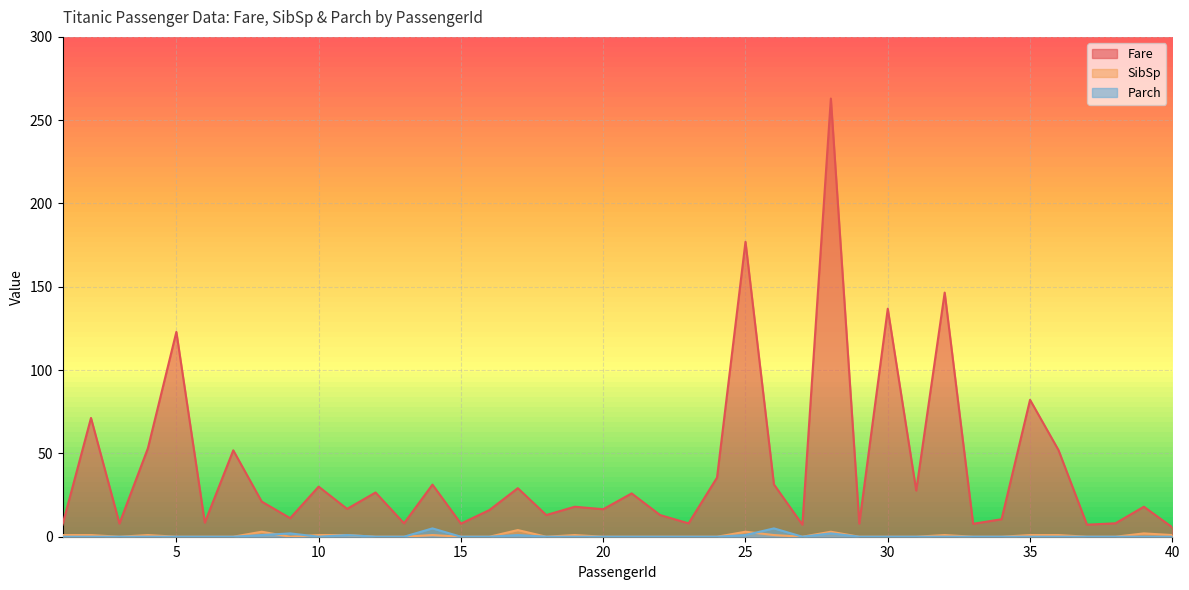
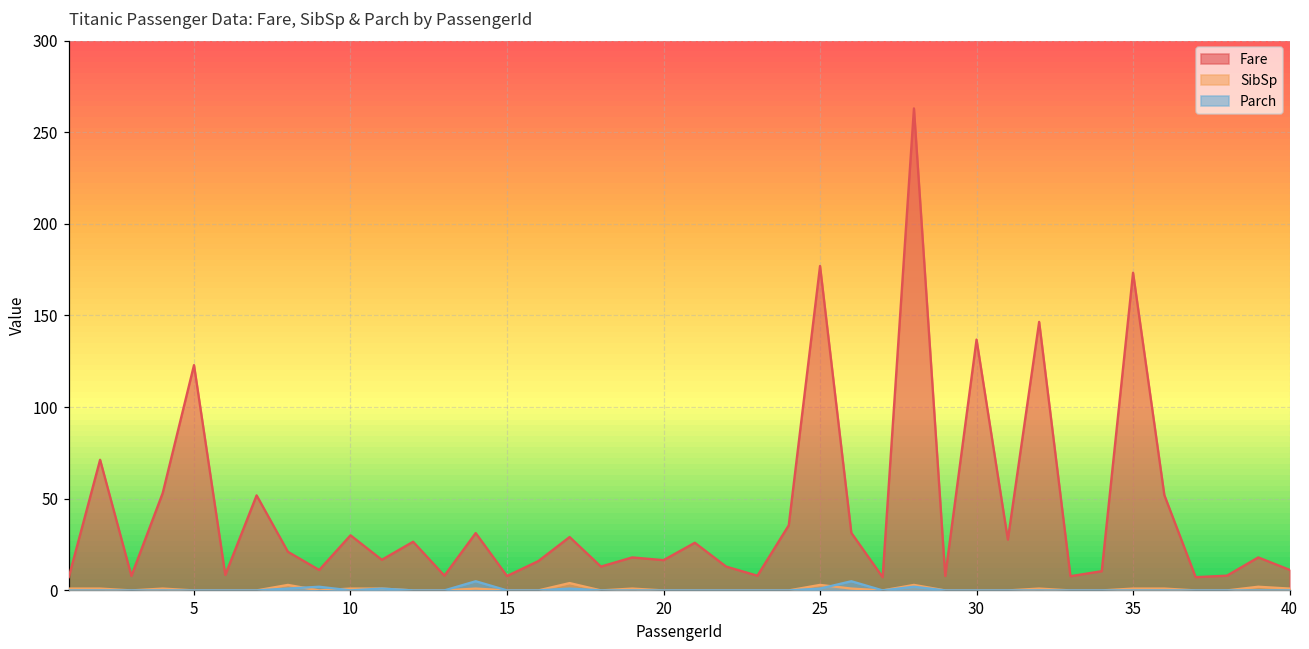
  {
    "Fare": {
      "5": 123,
      "10": 30,
      "15": 8,
      "20": 17,
      "25": 177,
      "30": 137,
-     "35": 82,
-     "40": 6
+     "35": 173,
+     "40": 11
    },
    "SibSp": {
      "25": 3
    },
    "Parch": {
      "25": 1
    }
  }
